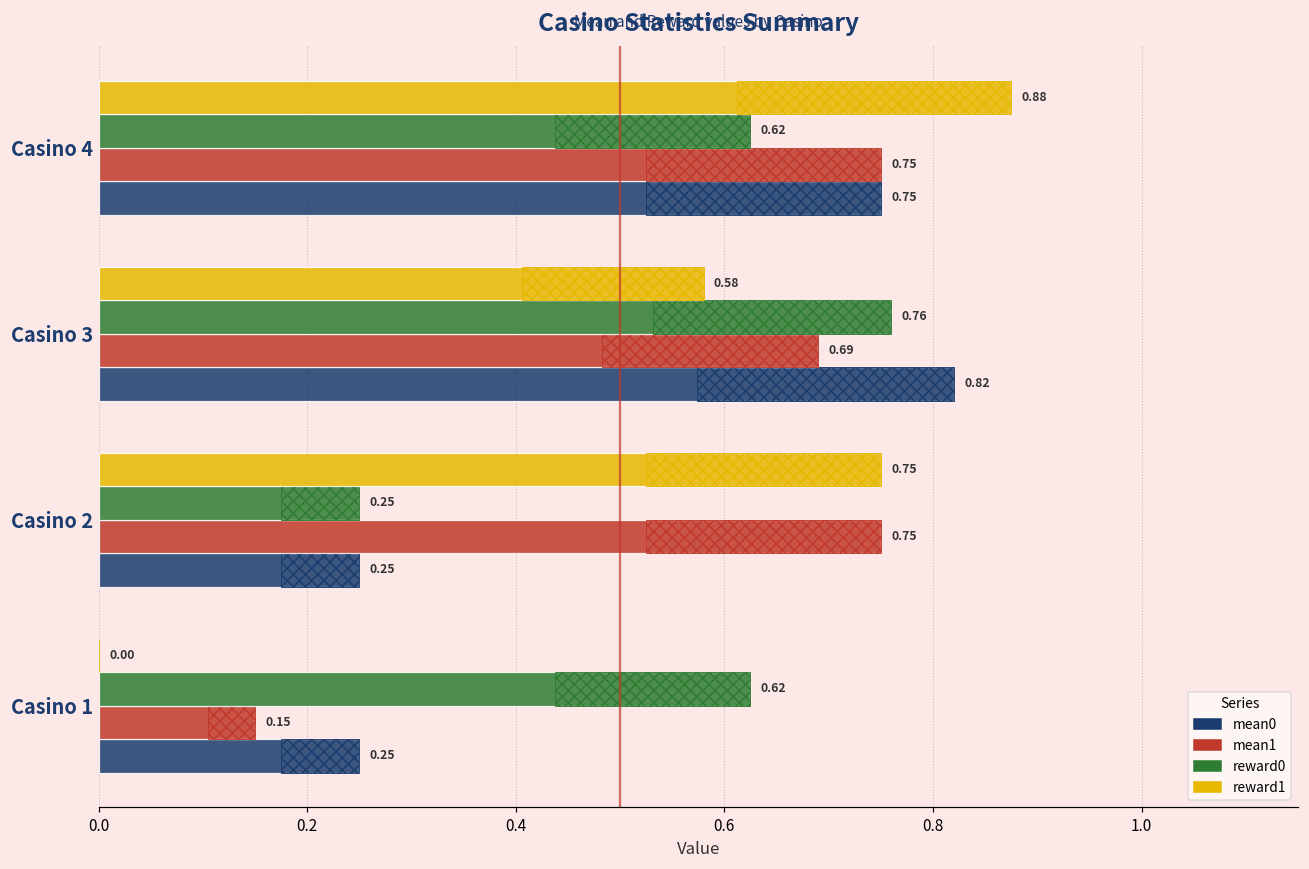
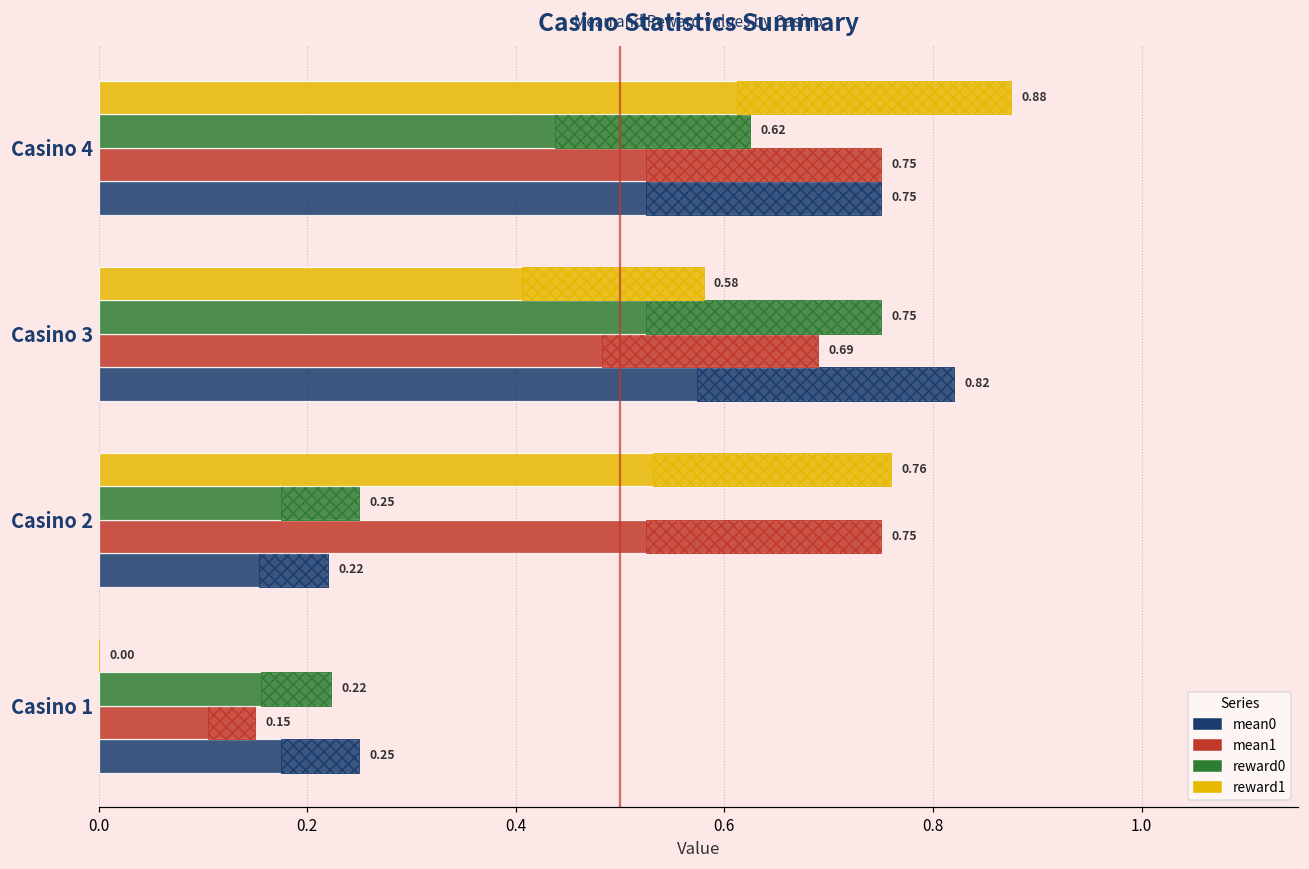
  {
    "mean0": {
      "Casino 4": 0.75,
      "Casino 3": 0.82,
-     "Casino 2": 0.25,
+     "Casino 2": 0.22,
      "Casino 1": 0.25
    },
    "mean1": {
      "Casino 4": 0.75,
      "Casino 3": 0.69,
      "Casino 2": 0.75,
      "Casino 1": 0.15
    },
    "reward0": {
      "Casino 4": 0.62,
-     "Casino 3": 0.76,
+     "Casino 3": 0.75,
      "Casino 2": 0.25,
-     "Casino 1": 0.62
+     "Casino 1": 0.22
    },
    "reward1": {
      "Casino 4": 0.88,
      "Casino 3": 0.58,
-     "Casino 2": 0.75,
+     "Casino 2": 0.76,
      "Casino 1": 0.00
    }
  }
